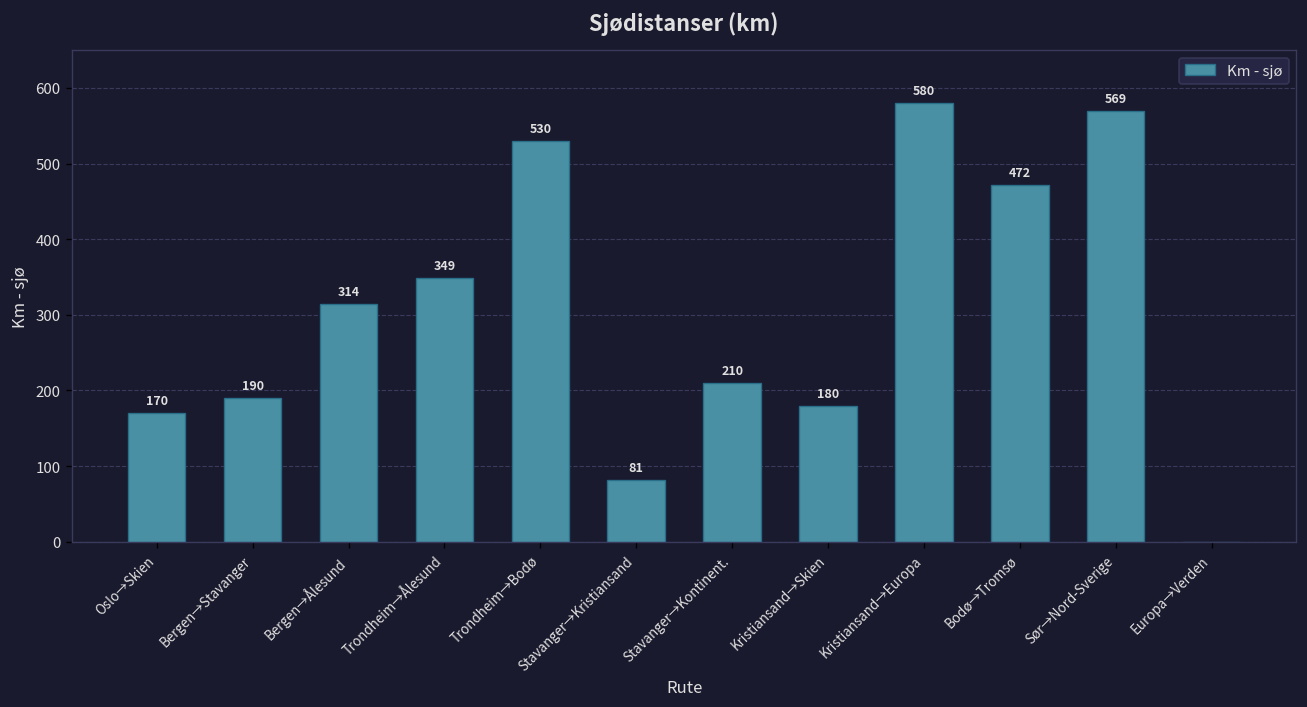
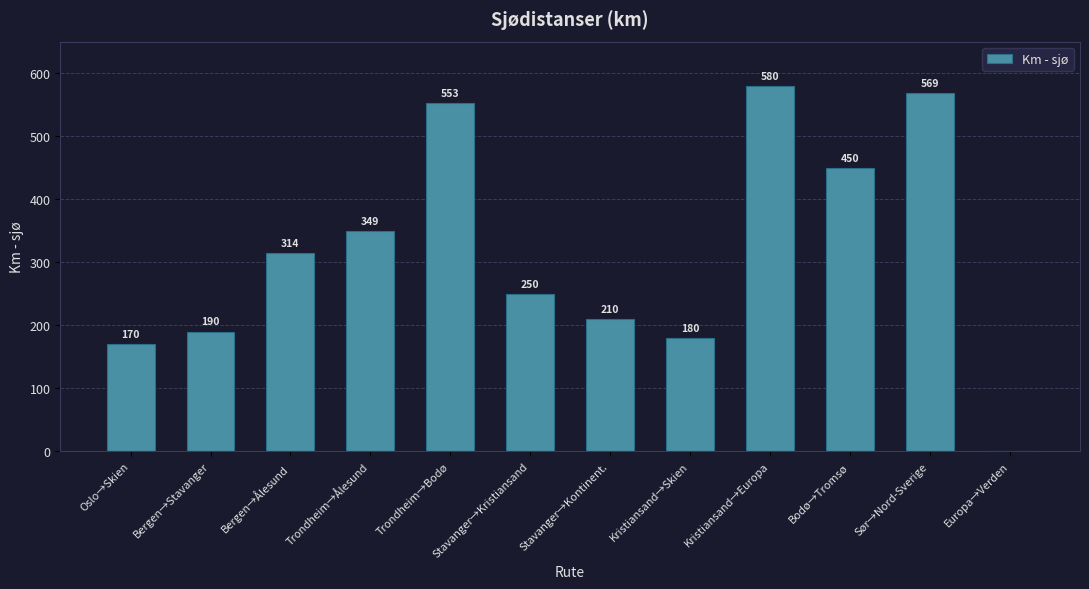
  {
    "Oslo→Skien": 170,
    "Bergen→Stavanger": 190,
    "Bergen→Ålesund": 314,
    "Trondheim→Ålesund": 349,
-   "Trondheim→Bodø": 530,
-   "Stavanger→Kristiansand": 81,
+   "Trondheim→Bodø": 553,
+   "Stavanger→Kristiansand": 250,
    "Stavanger→Kontinent.": 210,
    "Kristiansand→Skien": 180,
    "Kristiansand→Europa": 580,
-   "Bodø→Tromsø": 472,
+   "Bodø→Tromsø": 450,
    "Sør→Nord-Sverige": 569
  }
